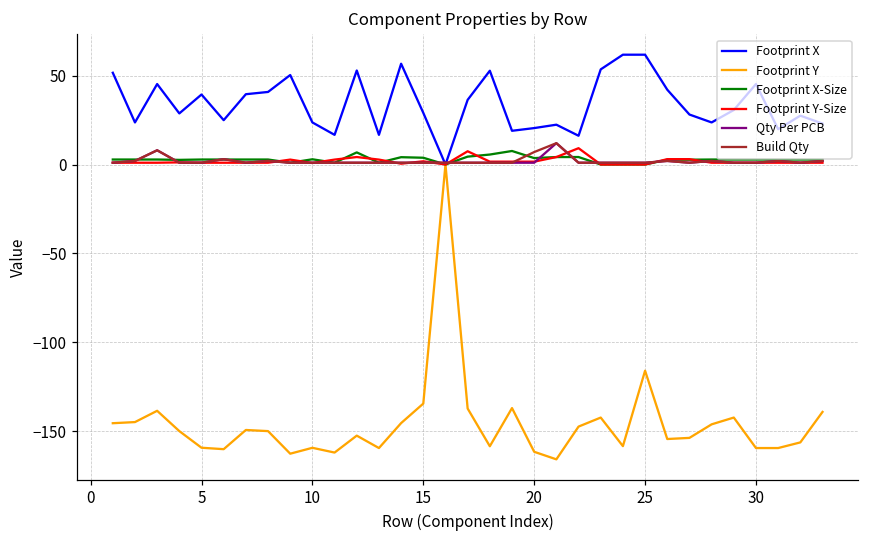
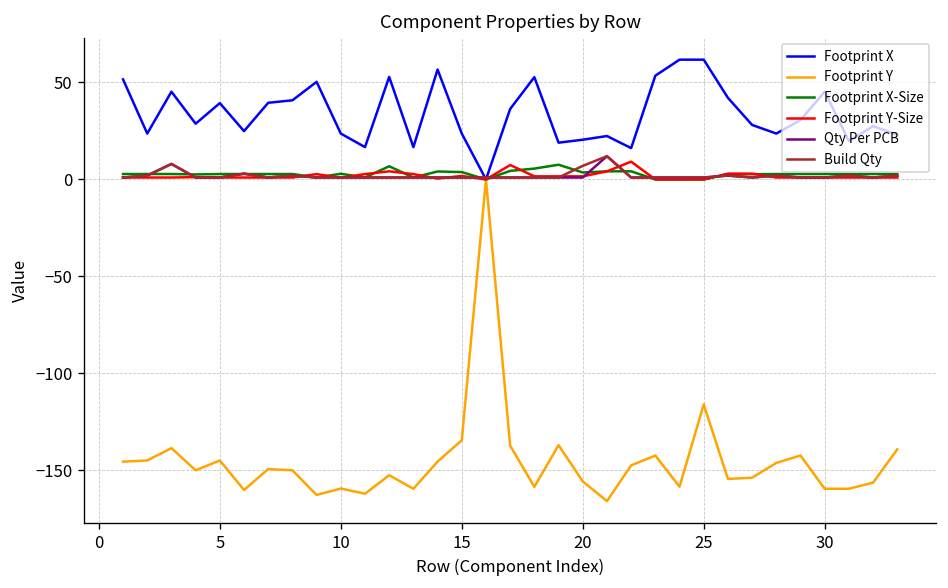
  {
    "Footprint X": {
      "5": 39,
      "10": 24,
-     "15": 29,
+     "15": 24,
      "20": 20,
      "25": 62
    },
    "Footprint Y": {
-     "5": -159,
+     "5": -145,
      "10": -159,
      "15": -134,
-     "20": -162,
+     "20": -156,
      "25": -116,
      "30": -159
    },
    "Footprint X-Size": {
      "5": 3,
      "10": 3,
      "15": 4,
      "20": 4,
      "30": 3
    },
    "Build Qty": {
      "20": 7
    }
  }
